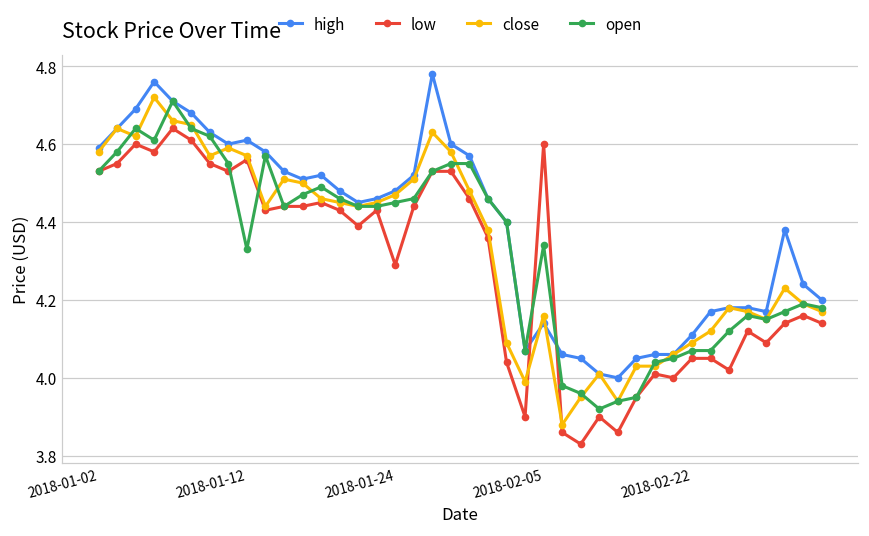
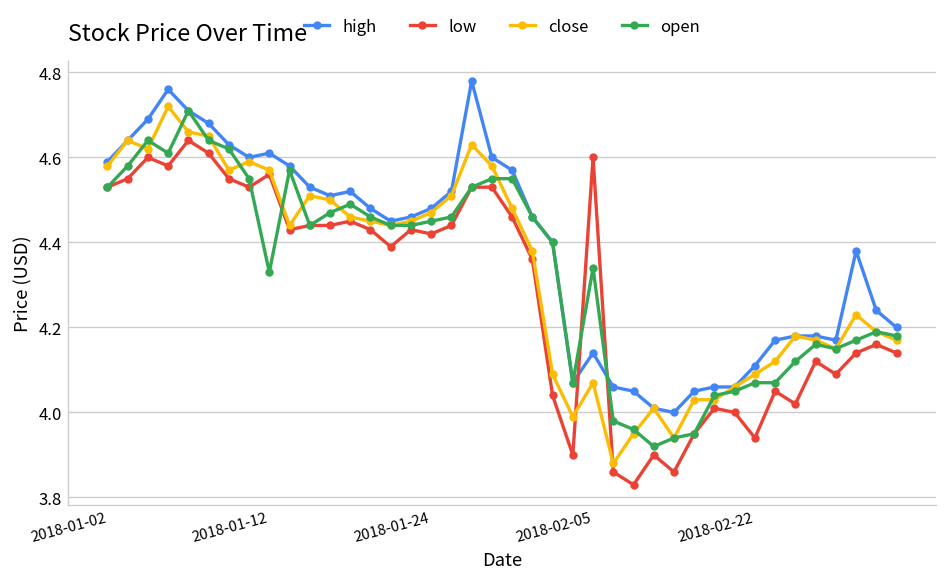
  {
    "high": {
      "2018-01-02": 4.59,
      "2018-01-12": 4.61,
      "2018-01-24": 4.48,
      "2018-02-05": 4.14,
      "2018-02-22": 4.11
    },
    "low": {
      "2018-01-12": 4.56,
-     "2018-01-24": 4.29,
+     "2018-01-24": 4.42,
      "2018-02-05": 4.60,
-     "2018-02-22": 4.05
+     "2018-02-22": 3.94
    },
    "close": {
      "2018-01-02": 4.58,
      "2018-01-12": 4.57,
      "2018-01-24": 4.47,
-     "2018-02-05": 4.16,
+     "2018-02-05": 4.07,
      "2018-02-22": 4.09
    },
    "open": {
      "2018-01-12": 4.33,
      "2018-01-24": 4.45,
      "2018-02-05": 4.34,
      "2018-02-22": 4.07
    }
  }
